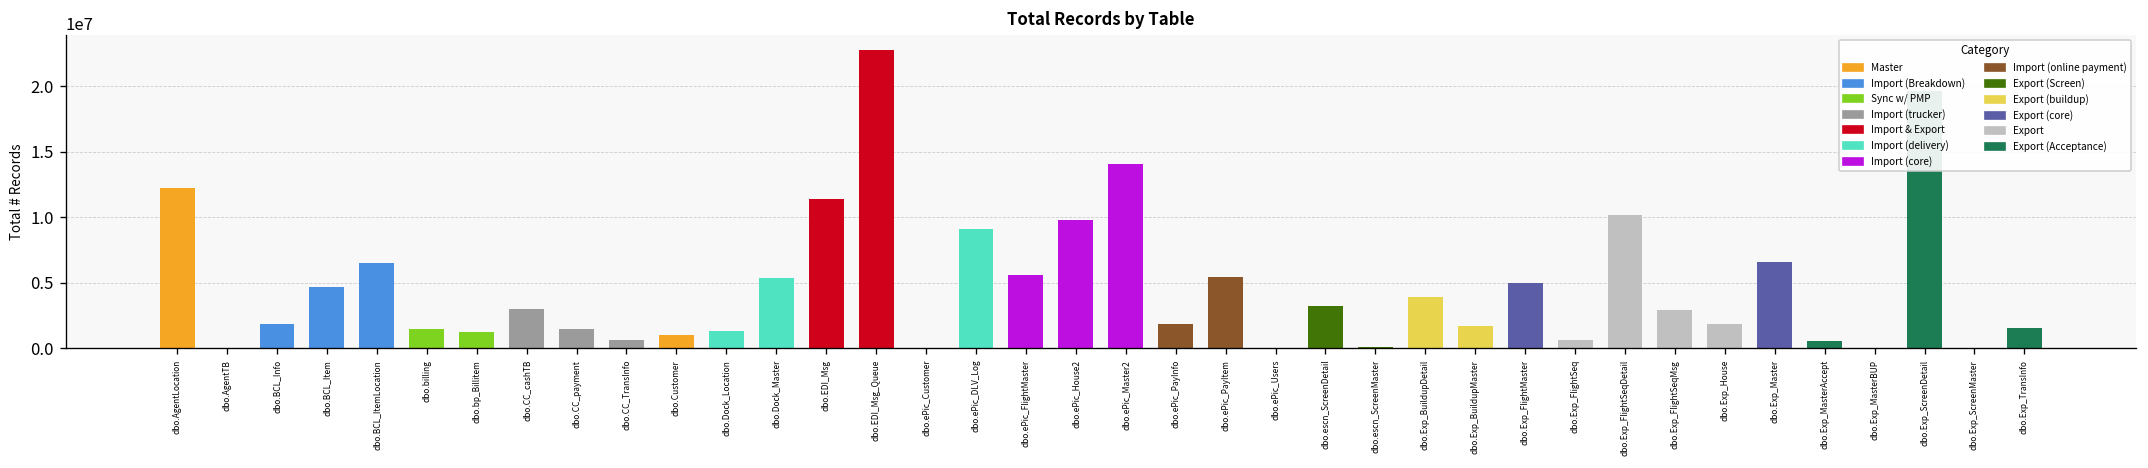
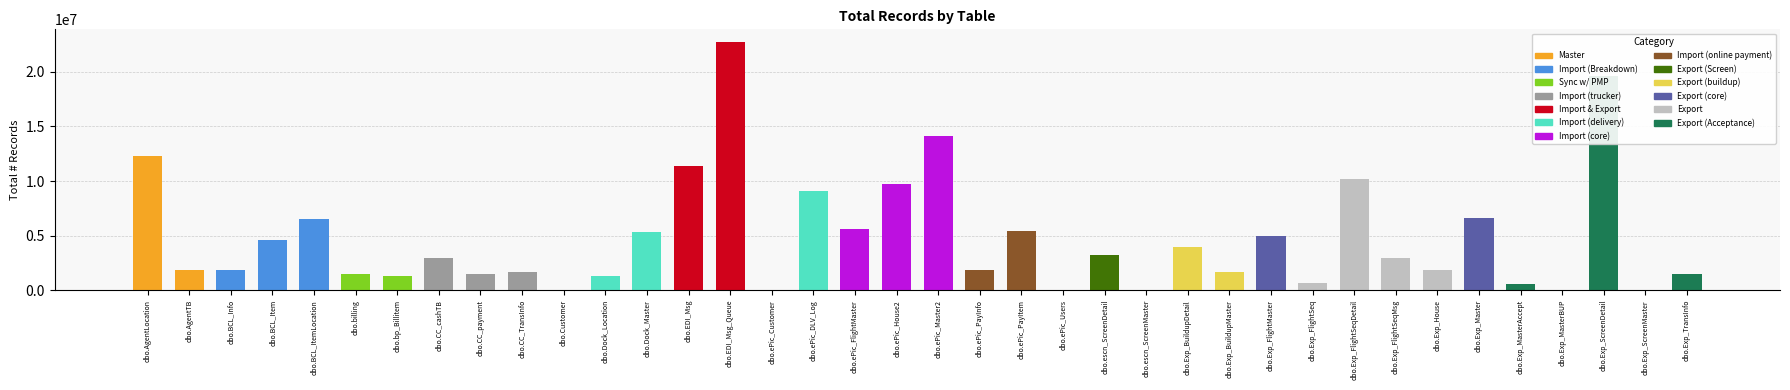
  {
    "dbo.AgentLocation": 12300000,
-   "dbo.AgentTB": 0,
+   "dbo.AgentTB": 1900000,
    "dbo.BCL_Info": 1800000,
    "dbo.BCL_Item": 4600000,
    "dbo.BCL_ItemLocation": 6500000,
    "dbo.billing": 1500000,
    "dbo.bp_Billitem": 1300000,
    "dbo.CC_cashTB": 3000000,
    "dbo.CC_payment": 1500000,
-   "dbo.CC_TransInfo": 600000,
-   "dbo.Customer": 1000000,
+   "dbo.CC_TransInfo": 1700000,
+   "dbo.Customer": 0,
    "dbo.Dock_Location": 1300000,
    "dbo.Dock_Master": 5400000,
    "dbo.EDI_Msg": 11400000,
    "dbo.EDI_Msg_Queue": 22800000,
    "dbo.ePic_DLV_Log": 9100000,
    "dbo.ePic_FlightMaster": 5600000,
    "dbo.ePic_House2": 9800000,
    "dbo.ePic_Master2": 14100000,
    "dbo.ePic_PayInfo": 1800000,
    "dbo.ePic_PayItem": 5400000,
    "dbo.escn_ScreenDetail": 3200000,
    "dbo.Exp_BuildupDetail": 3900000,
    "dbo.Exp_BuildupMaster": 1700000,
    "dbo.Exp_FlightMaster": 5000000,
    "dbo.Exp_FlightSeq": 600000,
    "dbo.Exp_FlightSeqDetail": 10200000,
    "dbo.Exp_FlightSeqMsg": 2900000,
    "dbo.Exp_House": 1800000,
    "dbo.Exp_Master": 6600000,
    "dbo.Exp_MasterAccept": 500000,
    "dbo.Exp_TransInfo": 1500000
  }
